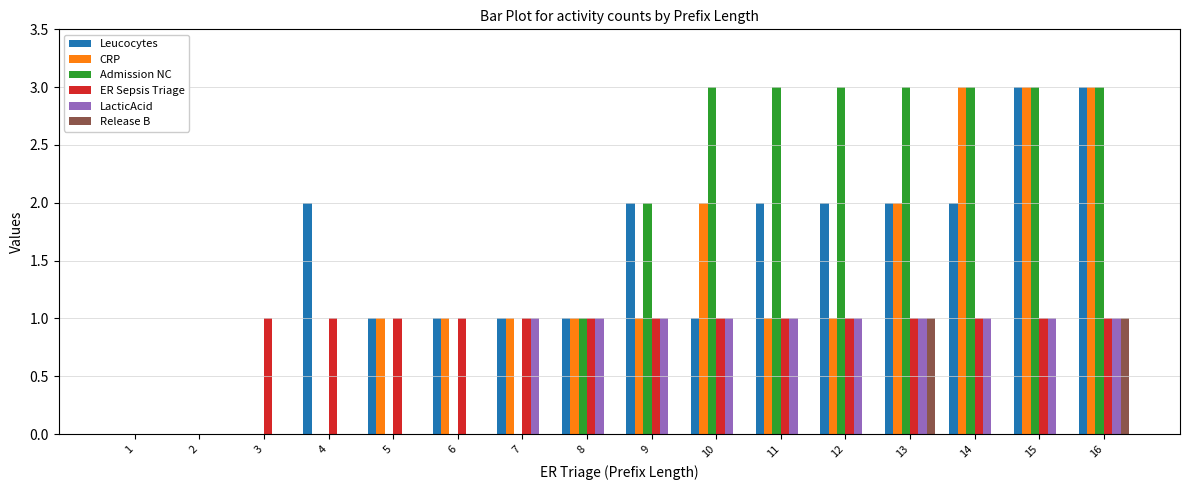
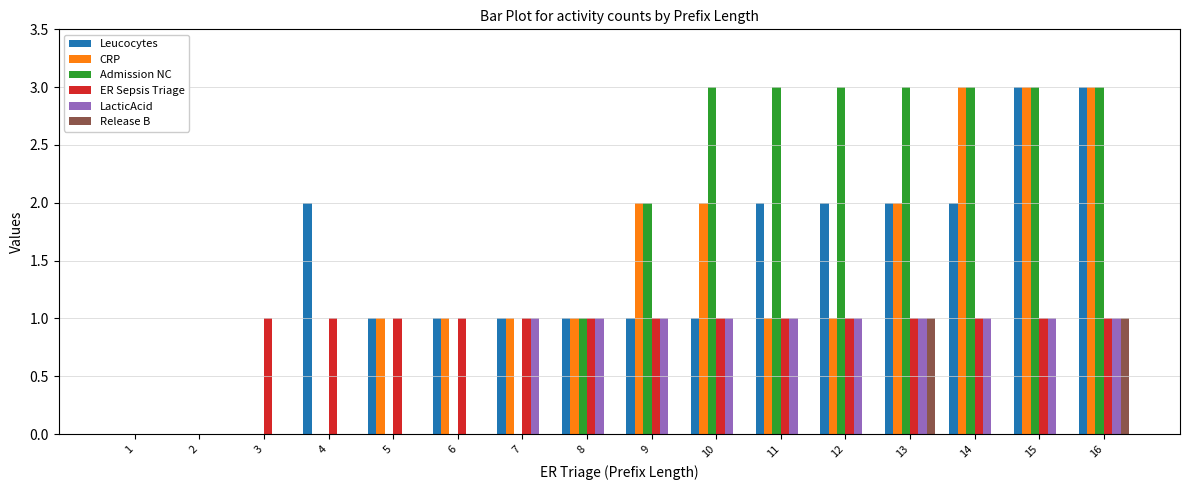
  {
    "Leucocytes": {
      "1": 0,
      "2": 0,
      "3": 0,
      "4": 2,
      "5": 1,
      "6": 1,
      "7": 1,
      "8": 1,
-     "9": 2,
+     "9": 1,
      "10": 1,
      "11": 2,
      "12": 2,
      "13": 2,
      "14": 2,
      "15": 3,
      "16": 3
    },
    "CRP": {
      "1": 0,
      "2": 0,
      "3": 0,
      "4": 0,
      "5": 1,
      "6": 1,
      "7": 1,
      "8": 1,
-     "9": 1,
+     "9": 2,
      "10": 2,
      "11": 1,
      "12": 1,
      "13": 2,
      "14": 3,
      "15": 3,
      "16": 3
    },
    "Admission NC": {
      "1": 0,
      "2": 0,
      "3": 0,
      "4": 0,
      "5": 0,
      "6": 0,
      "7": 0,
      "8": 1,
      "9": 2,
      "10": 3,
      "11": 3,
      "12": 3,
      "13": 3,
      "14": 3,
      "15": 3,
      "16": 3
    },
    "ER Sepsis Triage": {
      "1": 0,
      "2": 0,
      "3": 1,
      "4": 1,
      "5": 1,
      "6": 1,
      "7": 1,
      "8": 1,
      "9": 1,
      "10": 1,
      "11": 1,
      "12": 1,
      "13": 1,
      "14": 1,
      "15": 1,
      "16": 1
    },
    "LacticAcid": {
      "1": 0,
      "2": 0,
      "3": 0,
      "4": 0,
      "5": 0,
      "6": 0,
      "7": 1,
      "8": 1,
      "9": 1,
      "10": 1,
      "11": 1,
      "12": 1,
      "13": 1,
      "14": 1,
      "15": 1,
      "16": 1
    },
    "Release B": {
      "1": 0,
      "2": 0,
      "3": 0,
      "4": 0,
      "5": 0,
      "6": 0,
      "7": 0,
      "8": 0,
      "9": 0,
      "10": 0,
      "11": 0,
      "12": 0,
      "13": 1,
      "14": 0,
      "15": 0,
      "16": 1
    }
  }
